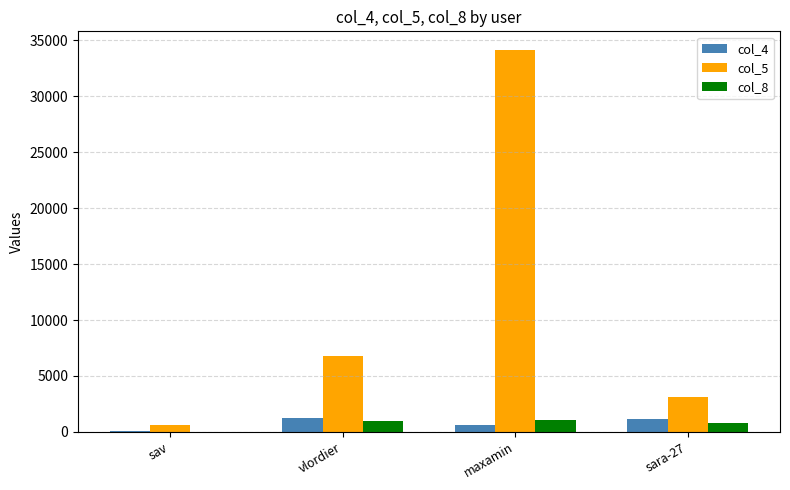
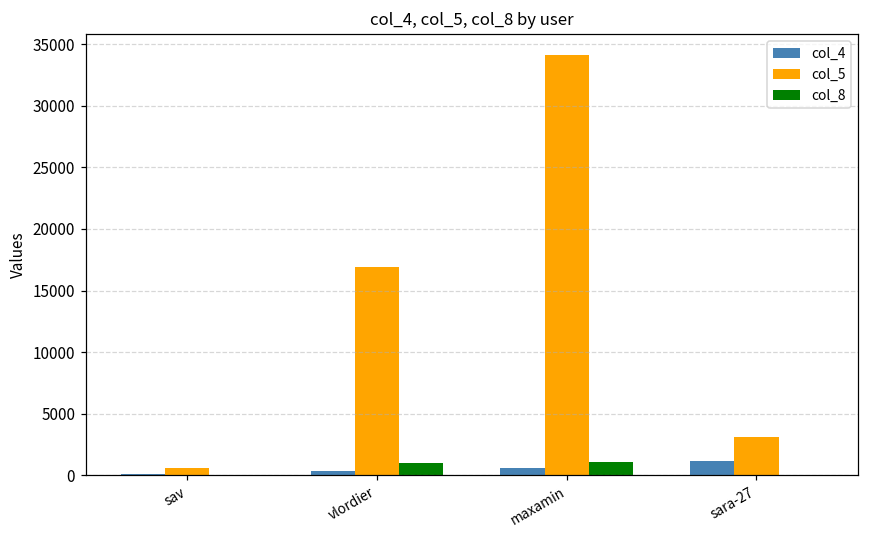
  {
    "col_4": {
-     "vlordier": 1200,
+     "vlordier": 400,
      "maxamin": 600,
      "sara-27": 1200
    },
    "col_5": {
      "sav": 600,
-     "vlordier": 6800,
+     "vlordier": 16900,
      "maxamin": 34100,
      "sara-27": 3100
    },
    "col_8": {
      "vlordier": 900,
      "maxamin": 1000,
-     "sara-27": 800
+     "sara-27": 0
    }
  }
